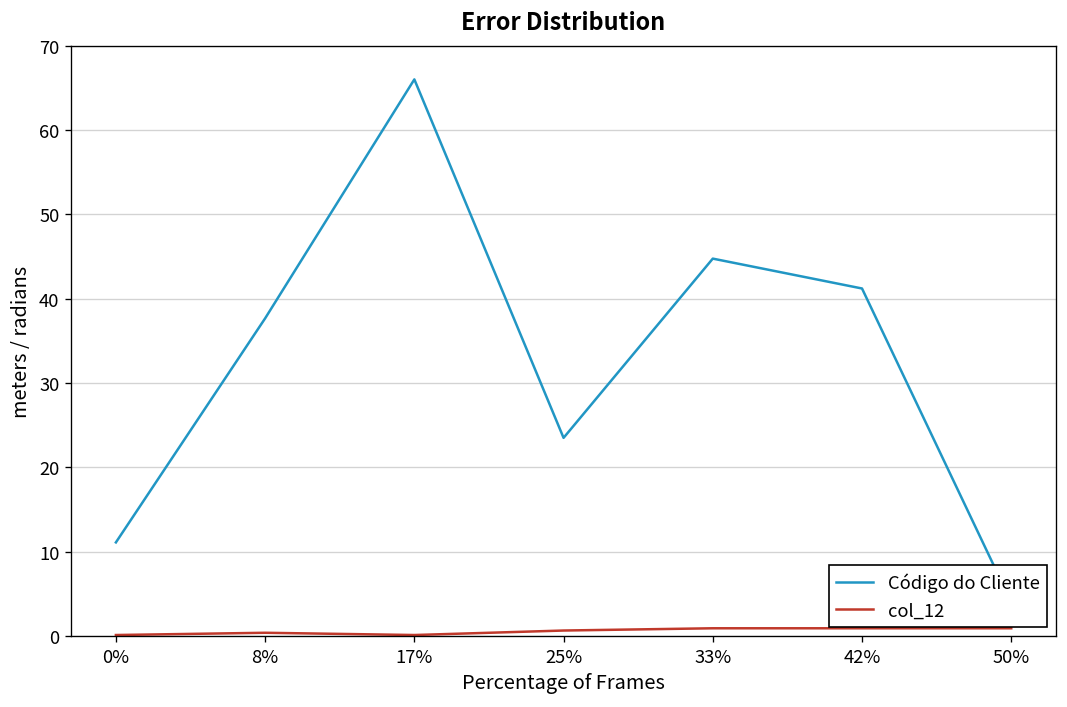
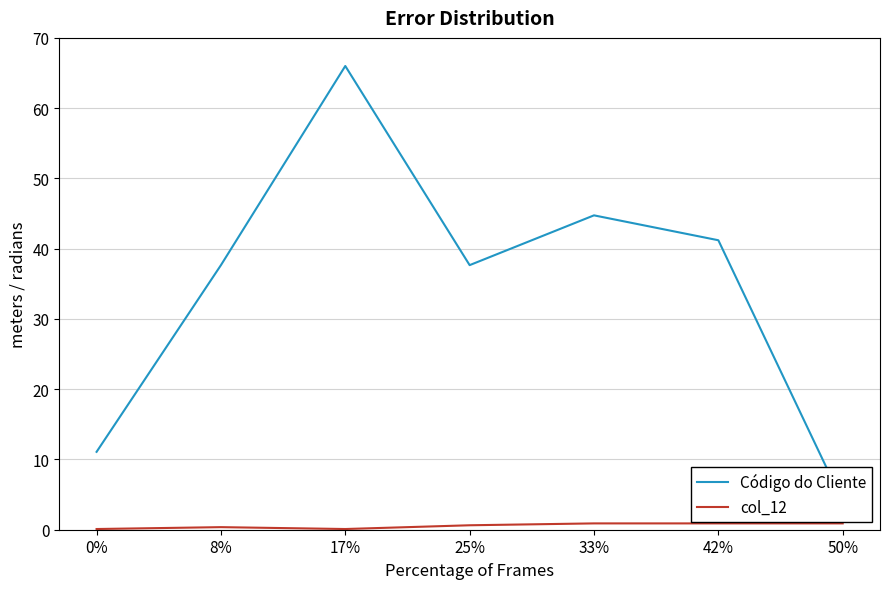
  {
    "Código do Cliente": {
      "0%": 11,
      "8%": 38,
      "17%": 66,
-     "25%": 23,
+     "25%": 38,
      "33%": 45,
      "42%": 41
    },
    "col_12": {
      "0%": 0,
      "8%": 0,
      "17%": 0,
      "25%": 1,
      "33%": 1,
      "42%": 1,
      "50%": 1
    }
  }
